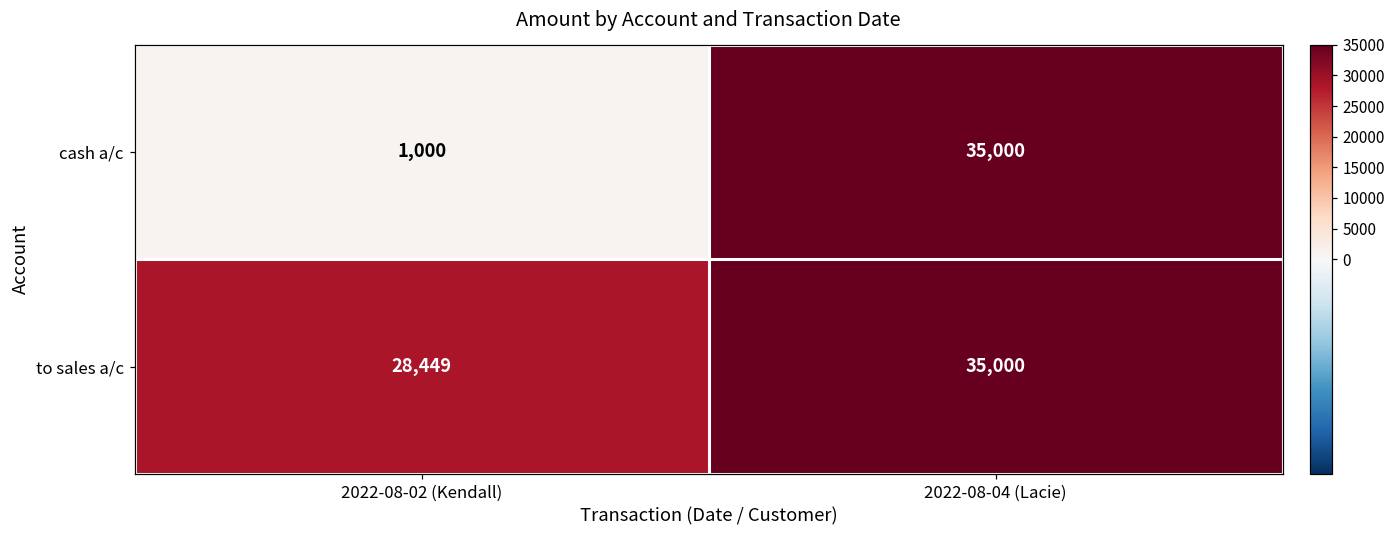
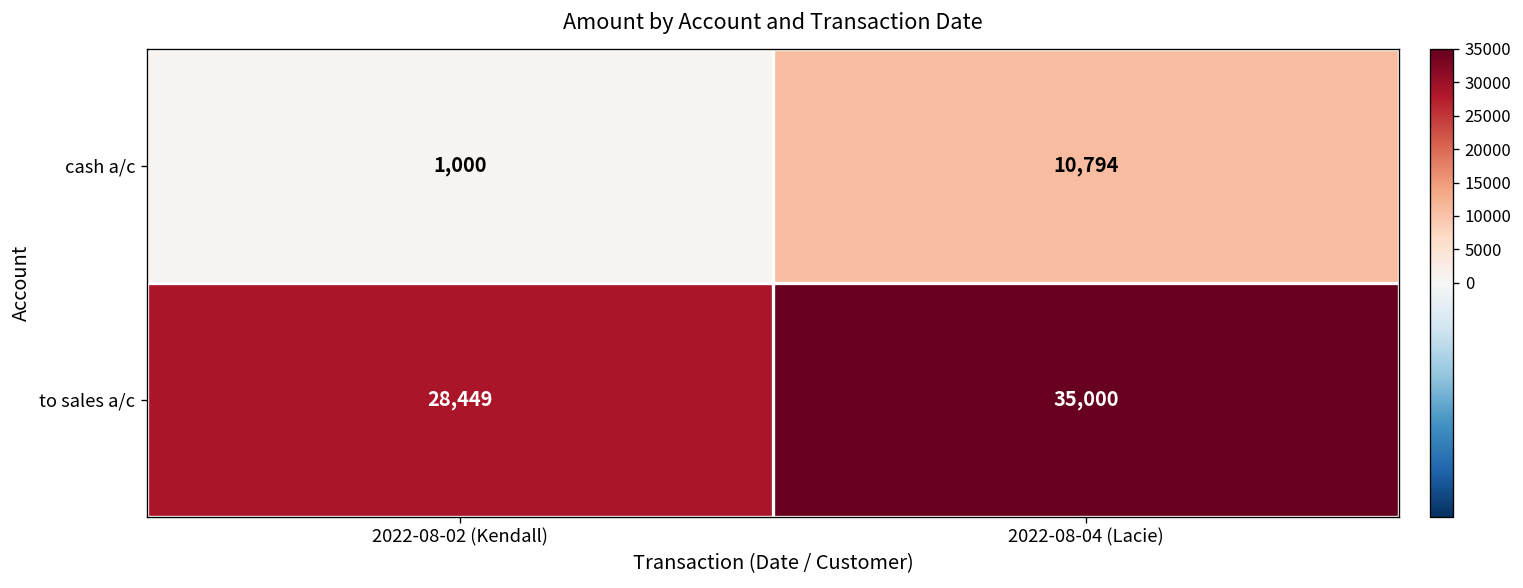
  {
    "cash a/c": {
      "2022-08-02 (Kendall)": "1,000",
-     "2022-08-04 (Lacie)": "35,000"
+     "2022-08-04 (Lacie)": "10,794"
    },
    "to sales a/c": {
      "2022-08-02 (Kendall)": "28,449",
      "2022-08-04 (Lacie)": "35,000"
    }
  }
